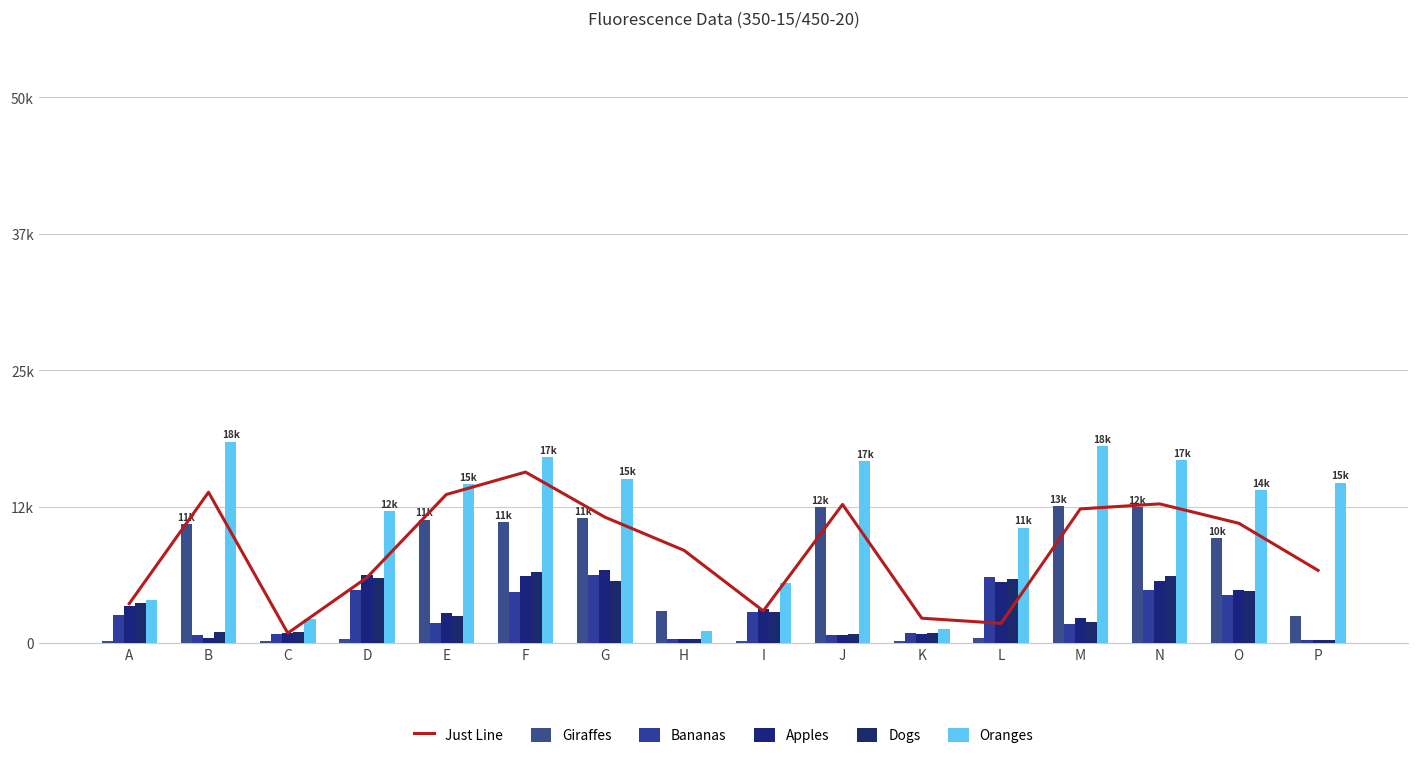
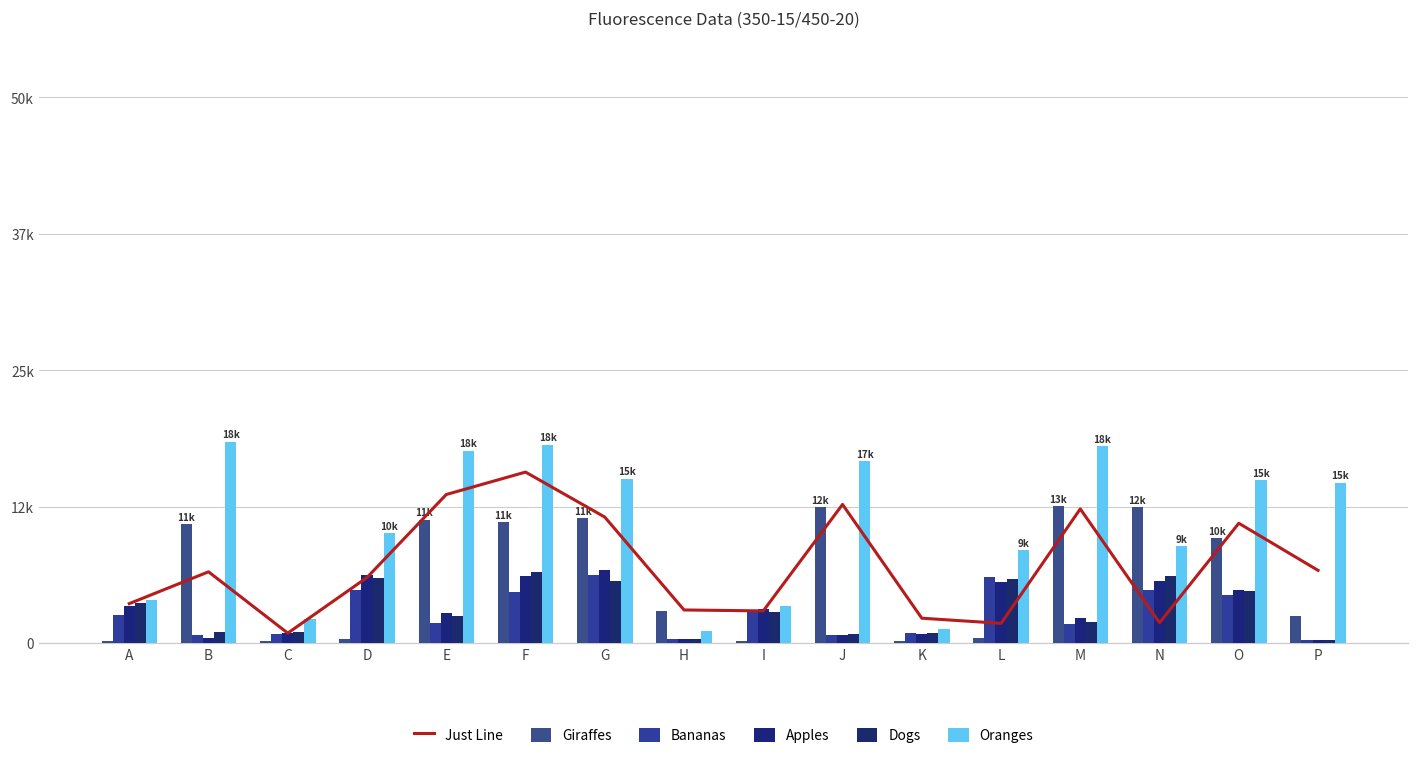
  {
    "Just Line": {
      "A": "4000",
-     "B": "14000",
+     "B": "7000",
      "C": "1000",
      "D": "6000",
      "E": "14000",
      "F": "16000",
      "G": "12000",
-     "H": "8000",
+     "H": "3000",
      "I": "3000",
      "J": "13000",
      "K": "2000",
      "L": "2000",
      "M": "12000",
-     "N": "13000",
+     "N": "2000",
      "O": "11000",
      "P": "7000"
    },
    "Oranges": {
      "B": "18k",
-     "D": "12k",
-     "E": "15k",
-     "F": "17k",
+     "D": "10k",
+     "E": "18k",
+     "F": "18k",
      "G": "15k",
-     "I": "5000",
+     "I": "3000",
      "J": "17k",
-     "L": "11k",
+     "L": "9k",
      "M": "18k",
-     "N": "17k",
-     "O": "14k",
+     "N": "9k",
+     "O": "15k",
      "P": "15k"
    }
  }
